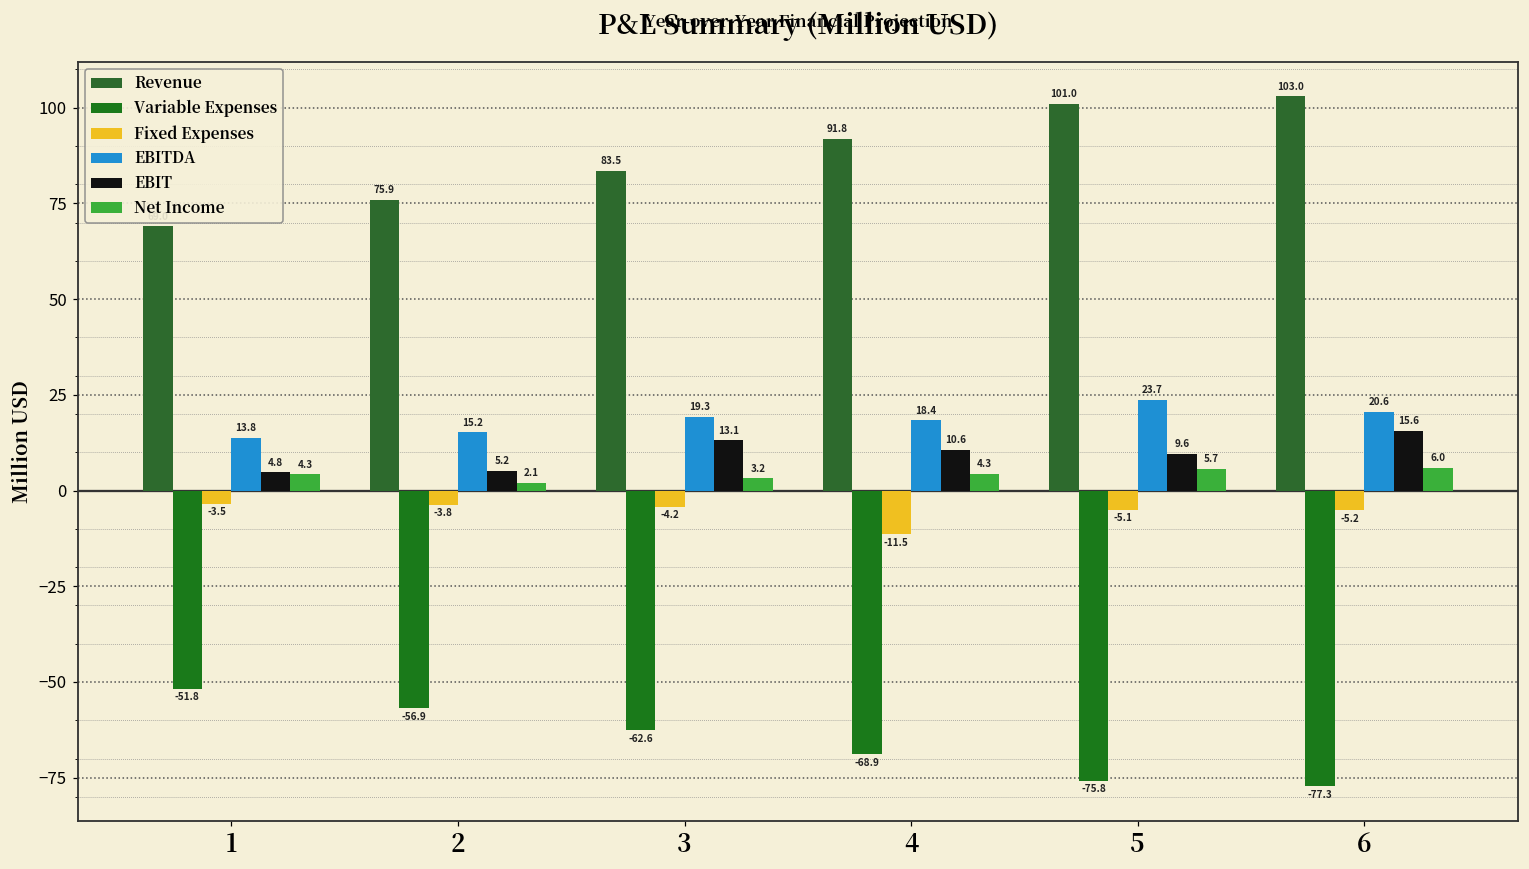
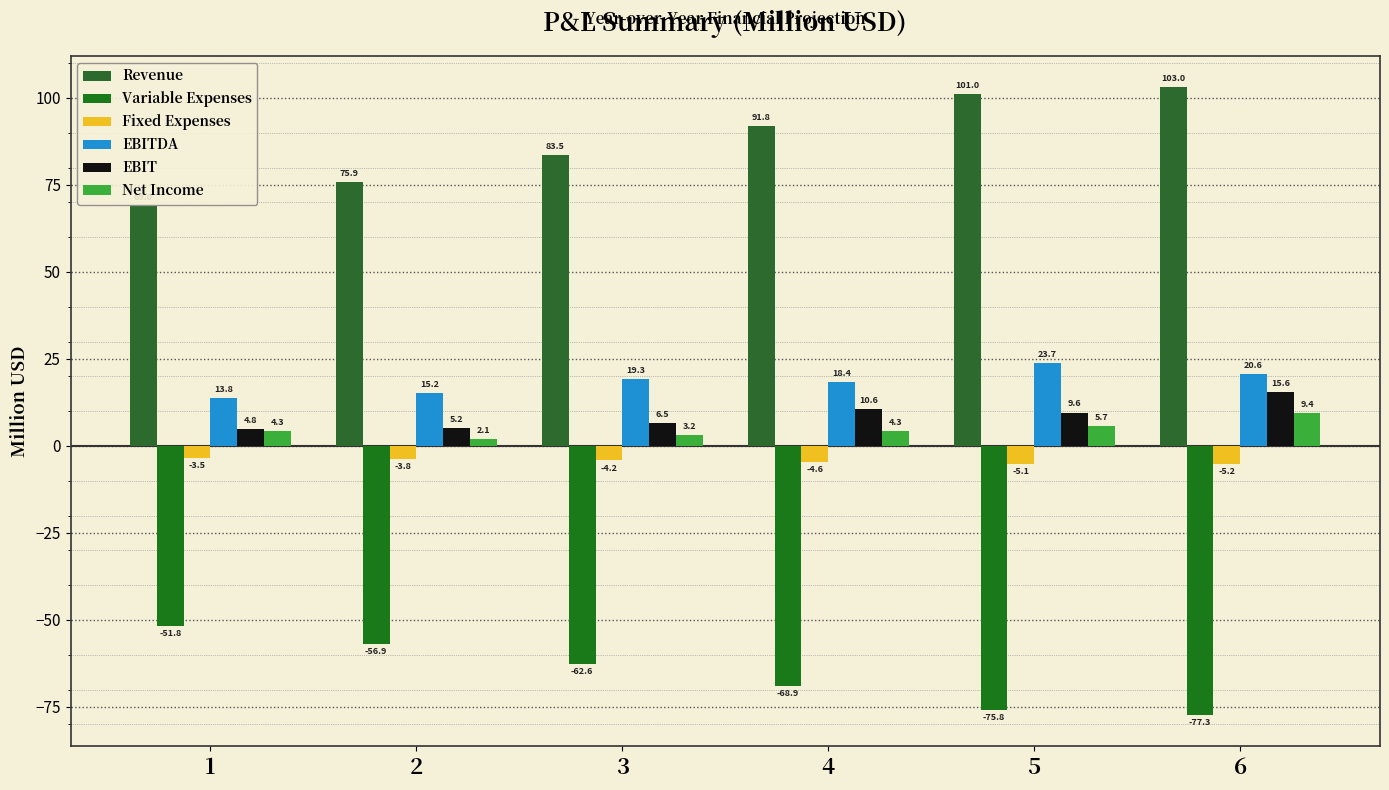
  {
    "Fixed Expenses": {
      "1": -3.5,
      "2": -3.8,
      "3": -4.2,
-     "4": -11.5,
+     "4": -4.6,
      "5": -5.1,
      "6": -5.2
    },
    "EBITDA": {
      "1": 13.8,
      "2": 15.2,
      "3": 19.3,
      "4": 18.4,
      "5": 23.7,
      "6": 20.6
    },
    "EBIT": {
      "1": 4.8,
      "2": 5.2,
-     "3": 13.1,
+     "3": 6.5,
      "4": 10.6,
      "5": 9.6,
      "6": 15.6
    },
    "Net Income": {
      "1": 4.3,
      "2": 2.1,
      "3": 3.2,
      "4": 4.3,
      "5": 5.7,
-     "6": 6.0
+     "6": 9.4
    }
  }
